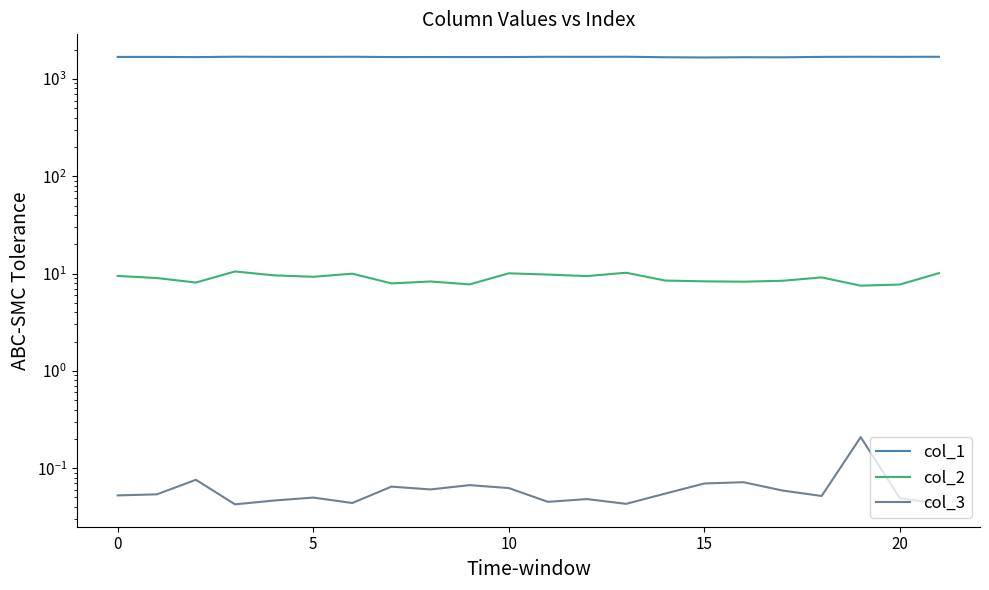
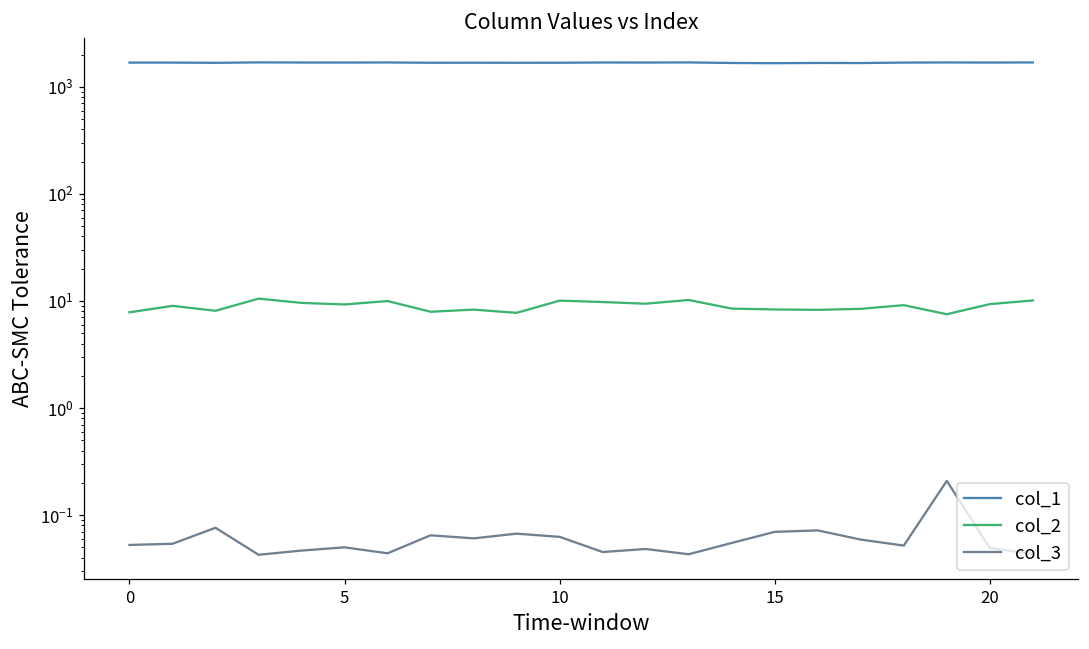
  {
    "col_2": {
-     "0": 9,
+     "0": 8,
      "5": 9,
      "10": 10,
      "15": 8,
-     "20": 8
+     "20": 9
    }
  }
